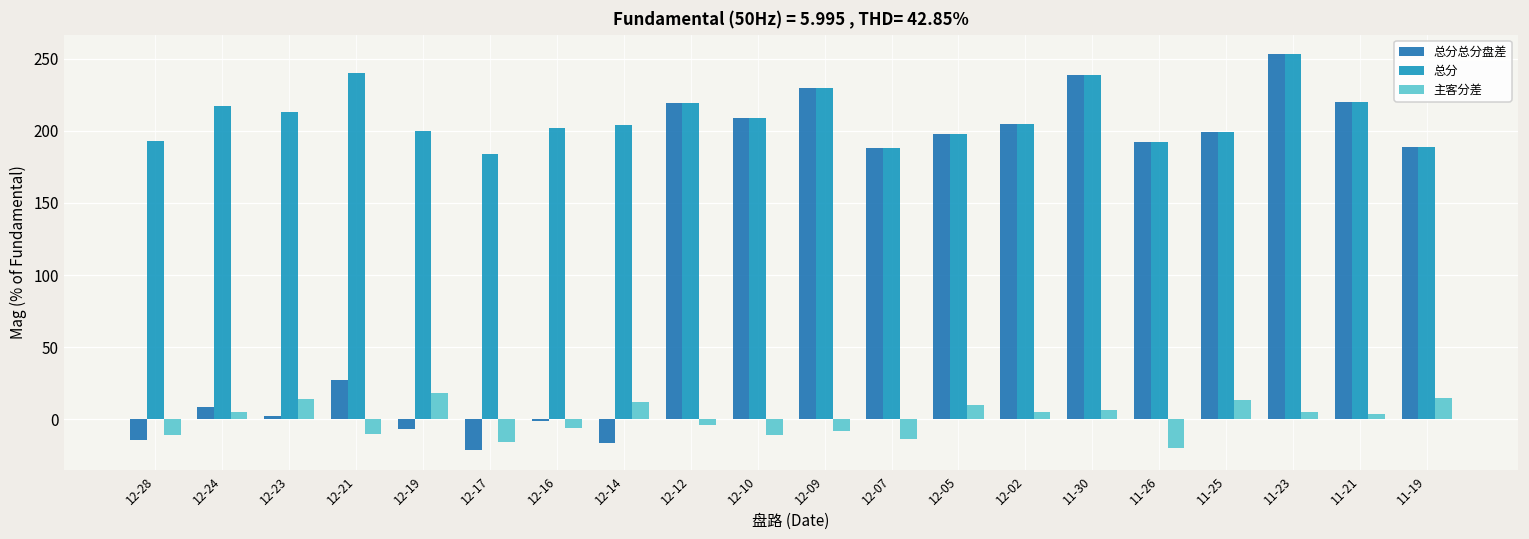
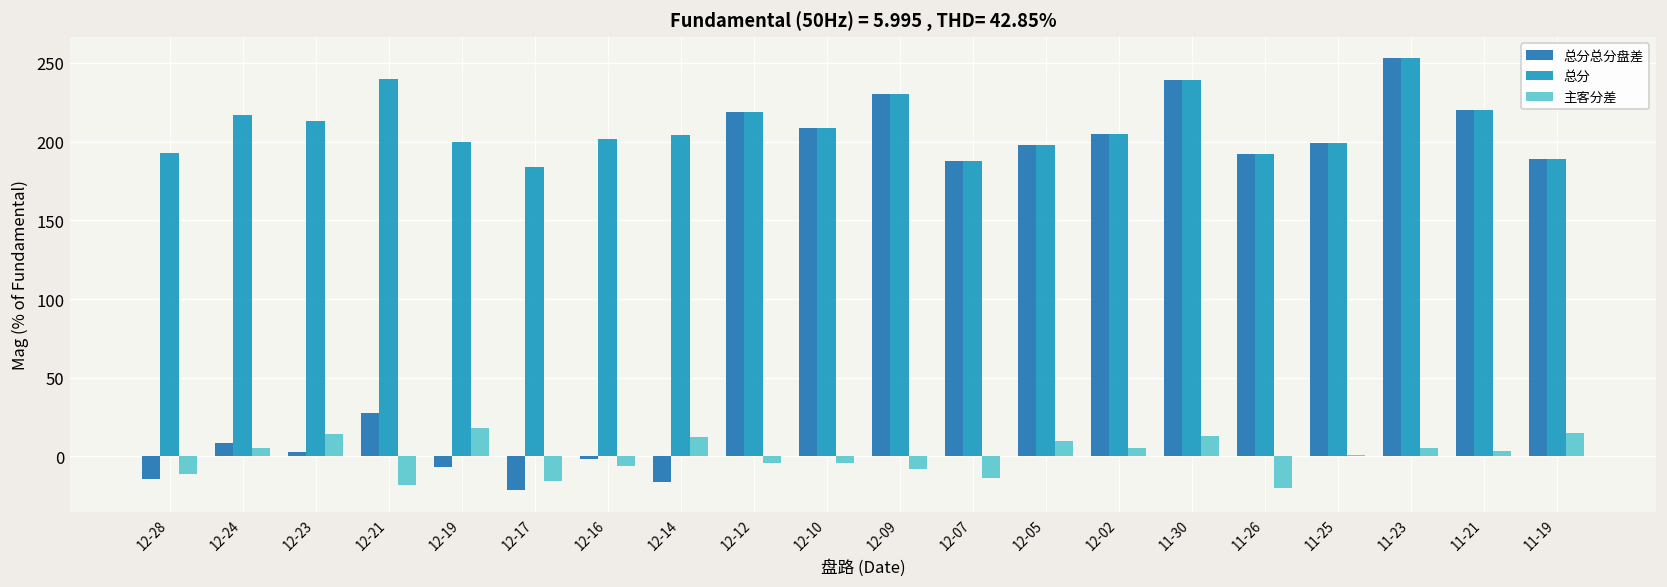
  {
    "主客分差": {
      "12-28": -11,
      "12-24": 5,
      "12-23": 14,
-     "12-21": -10,
+     "12-21": -18,
      "12-19": 18,
      "12-17": -16,
      "12-16": -6,
      "12-14": 12,
      "12-12": -4,
-     "12-10": -11,
+     "12-10": -4,
      "12-09": -8,
      "12-07": -14,
      "12-05": 10,
      "12-02": 5,
-     "11-30": 6,
+     "11-30": 13,
      "11-26": -20,
-     "11-25": 13,
+     "11-25": 1,
      "11-23": 5,
      "11-21": 3,
      "11-19": 15
    }
  }
